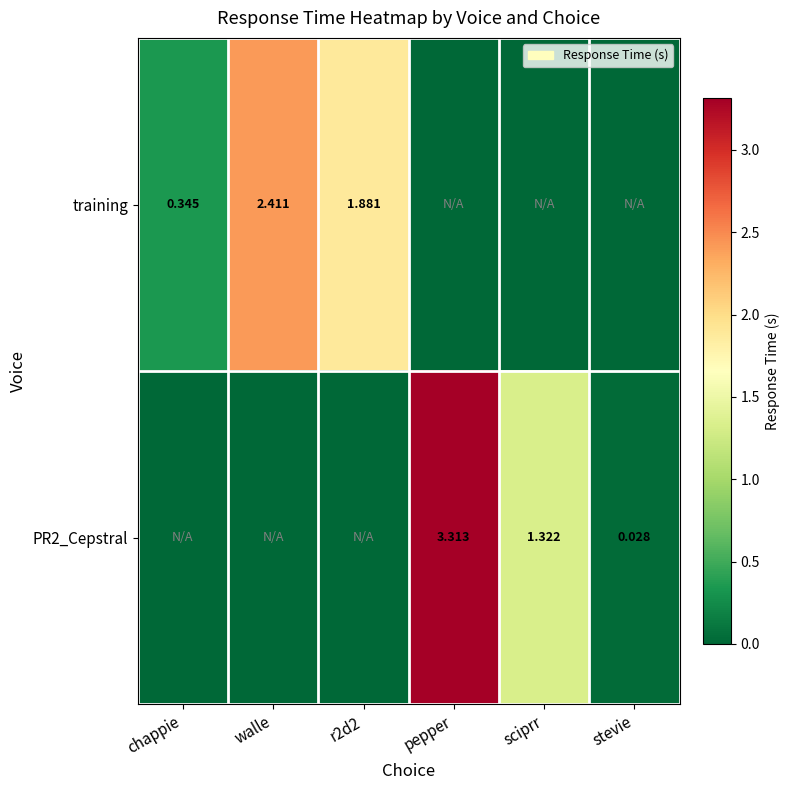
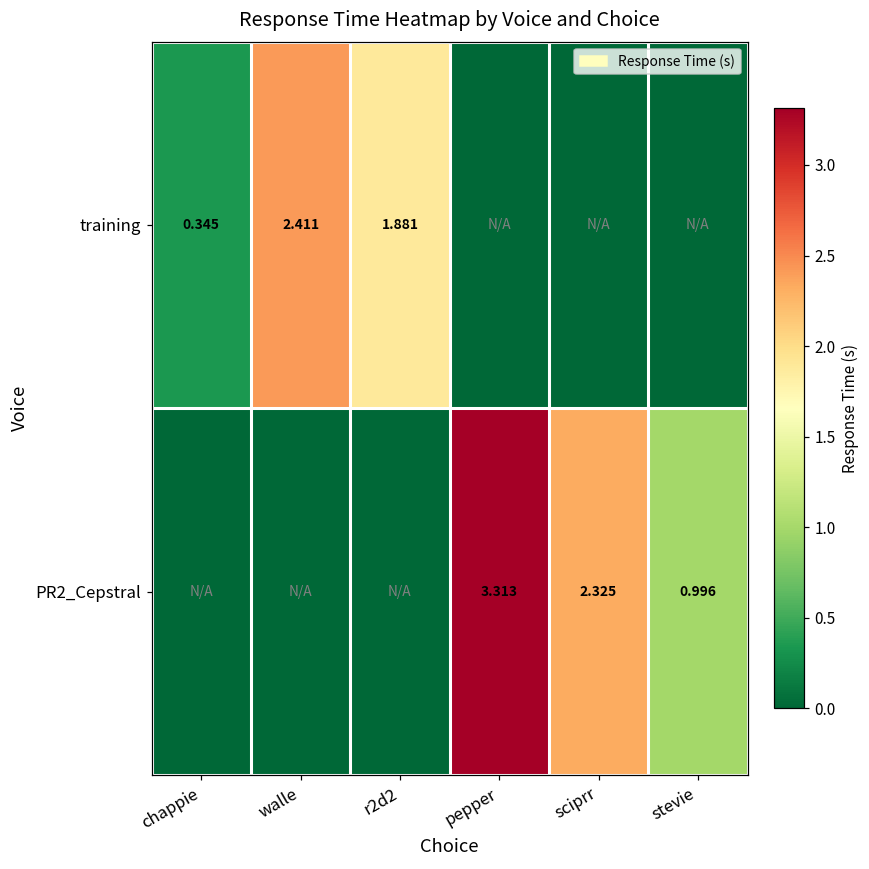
  {
    "training": {
      "chappie": 0.345,
      "walle": 2.411,
      "r2d2": 1.881
    },
    "PR2_Cepstral": {
      "pepper": 3.313,
-     "sciprr": 1.322,
-     "stevie": 0.028
+     "sciprr": 2.325,
+     "stevie": 0.996
    }
  }
